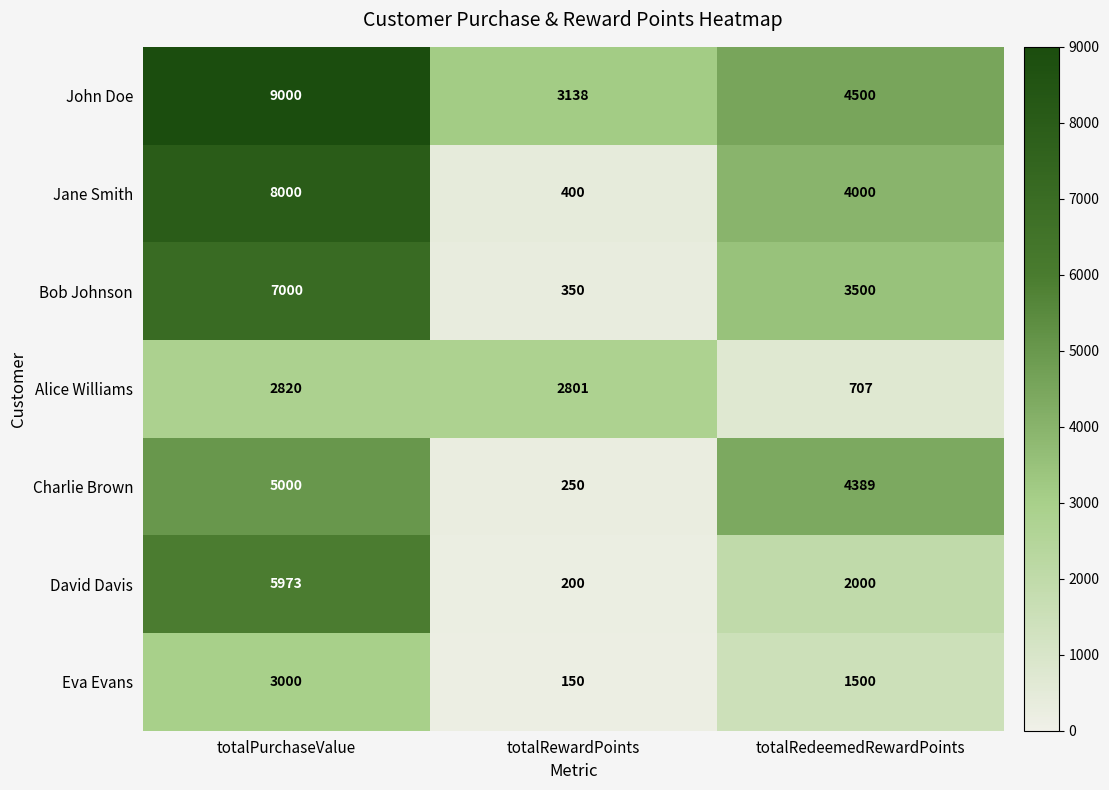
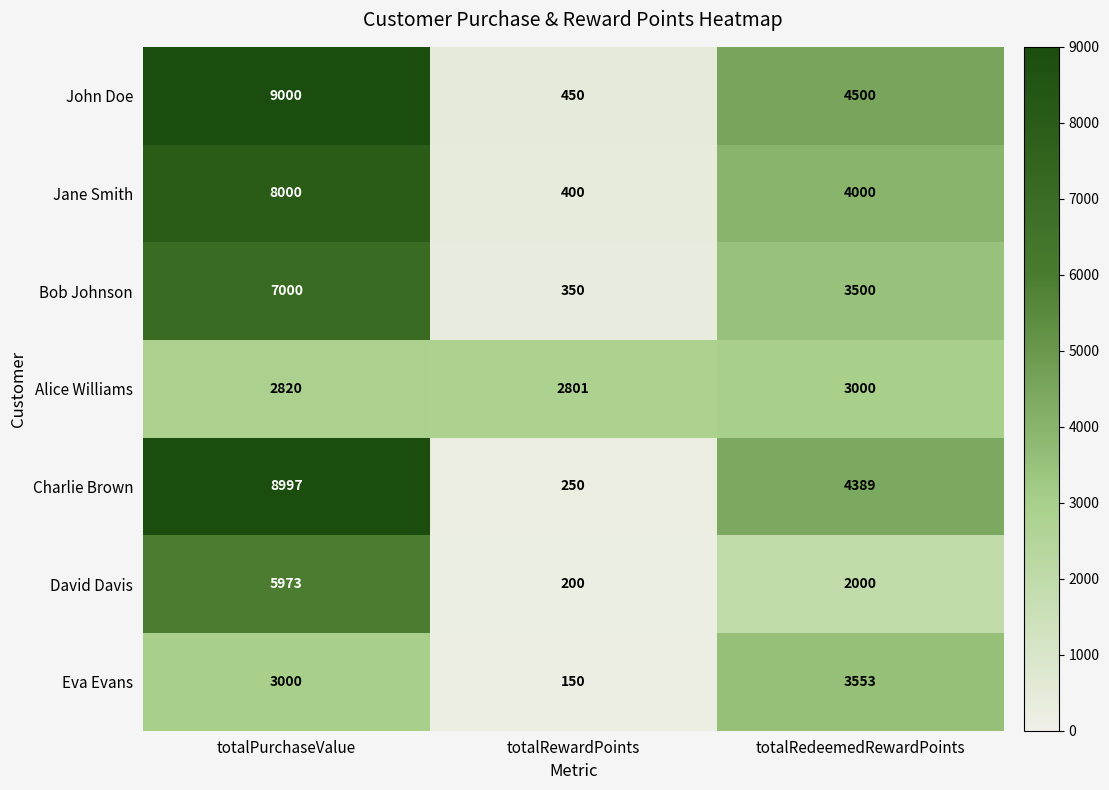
  {
    "John Doe": {
      "totalPurchaseValue": 9000,
-     "totalRewardPoints": 3138,
+     "totalRewardPoints": 450,
      "totalRedeemedRewardPoints": 4500
    },
    "Jane Smith": {
      "totalPurchaseValue": 8000,
      "totalRewardPoints": 400,
      "totalRedeemedRewardPoints": 4000
    },
    "Bob Johnson": {
      "totalPurchaseValue": 7000,
      "totalRewardPoints": 350,
      "totalRedeemedRewardPoints": 3500
    },
    "Alice Williams": {
      "totalPurchaseValue": 2820,
      "totalRewardPoints": 2801,
-     "totalRedeemedRewardPoints": 707
+     "totalRedeemedRewardPoints": 3000
    },
    "Charlie Brown": {
-     "totalPurchaseValue": 5000,
+     "totalPurchaseValue": 8997,
      "totalRewardPoints": 250,
      "totalRedeemedRewardPoints": 4389
    },
    "David Davis": {
      "totalPurchaseValue": 5973,
      "totalRewardPoints": 200,
      "totalRedeemedRewardPoints": 2000
    },
    "Eva Evans": {
      "totalPurchaseValue": 3000,
      "totalRewardPoints": 150,
-     "totalRedeemedRewardPoints": 1500
+     "totalRedeemedRewardPoints": 3553
    }
  }
